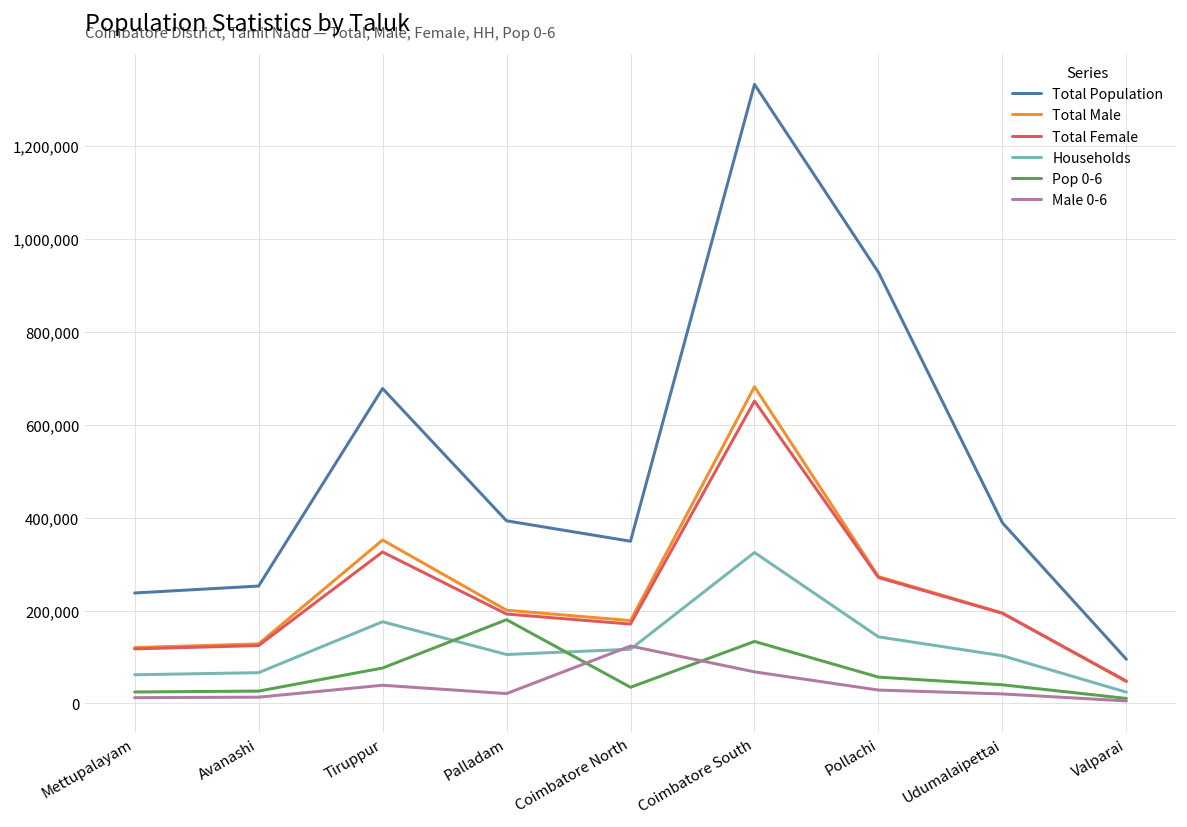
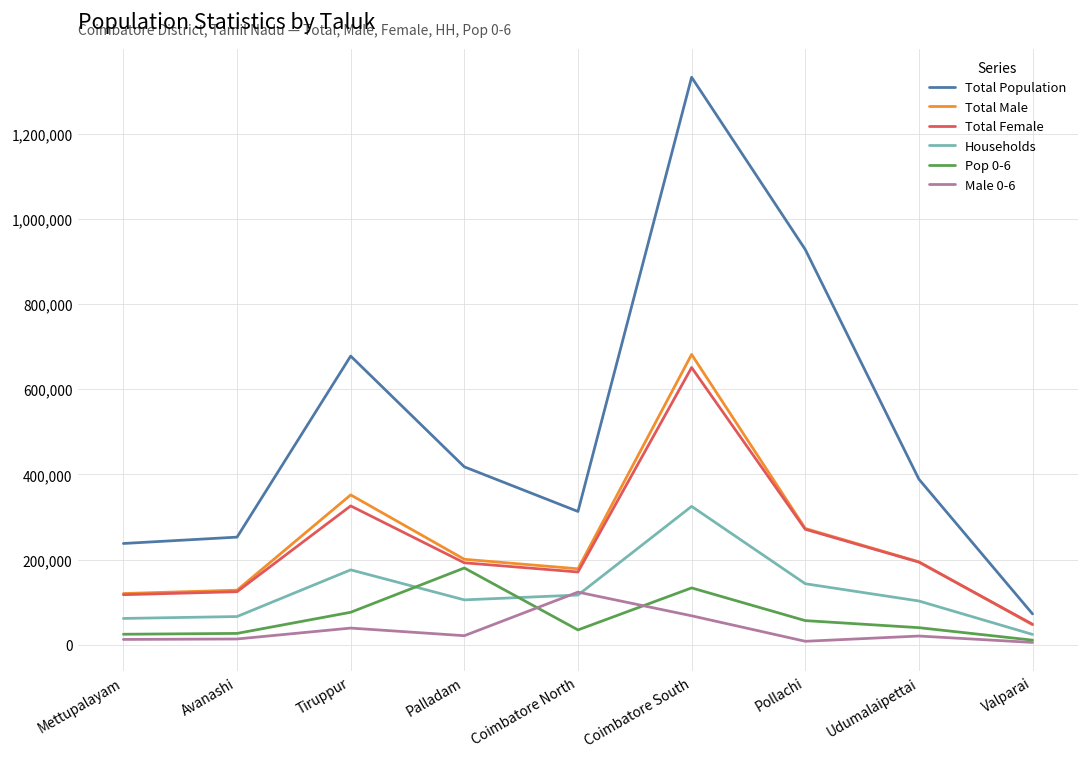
  {
    "Total Population": {
      "Mettupalayam": "240,000",
      "Avanashi": "250,000",
      "Tiruppur": "680,000",
-     "Palladam": "390,000",
-     "Coimbatore North": "350,000",
+     "Palladam": "420,000",
+     "Coimbatore North": "310,000",
      "Coimbatore South": "1,330,000",
      "Pollachi": "930,000",
      "Udumalaipettai": "390,000",
-     "Valparai": "100,000"
+     "Valparai": "70,000"
    },
    "Total Male": {
      "Tiruppur": "350,000",
      "Palladam": "200,000",
      "Coimbatore North": "180,000",
      "Coimbatore South": "680,000"
    },
    "Total Female": {
      "Tiruppur": "330,000",
      "Palladam": "190,000",
      "Coimbatore North": "170,000",
      "Coimbatore South": "650,000"
    },
    "Households": {
      "Mettupalayam": "60,000",
      "Avanashi": "70,000",
      "Tiruppur": "180,000",
      "Palladam": "110,000",
      "Coimbatore North": "120,000",
      "Coimbatore South": "320,000",
      "Pollachi": "140,000",
      "Udumalaipettai": "100,000",
      "Valparai": "20,000"
    },
    "Pop 0-6": {
      "Mettupalayam": "20,000",
      "Avanashi": "30,000",
      "Tiruppur": "80,000",
      "Palladam": "180,000",
      "Coimbatore North": "30,000",
      "Coimbatore South": "130,000",
      "Pollachi": "60,000",
      "Udumalaipettai": "40,000"
    },
    "Male 0-6": {
      "Mettupalayam": "10,000",
      "Avanashi": "10,000",
      "Tiruppur": "40,000",
      "Palladam": "20,000",
      "Coimbatore North": "120,000",
      "Coimbatore South": "70,000",
-     "Pollachi": "30,000",
+     "Pollachi": "10,000",
      "Udumalaipettai": "20,000"
    }
  }
